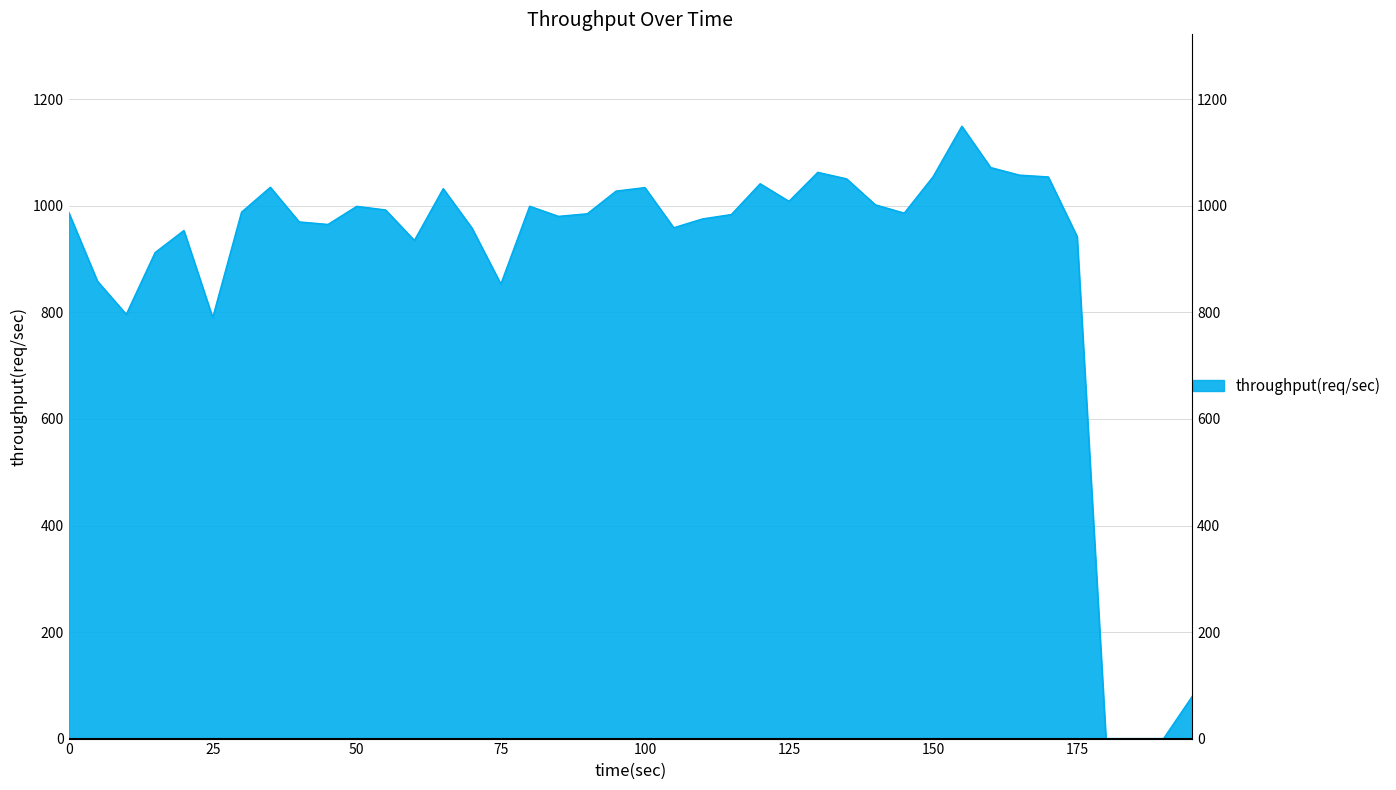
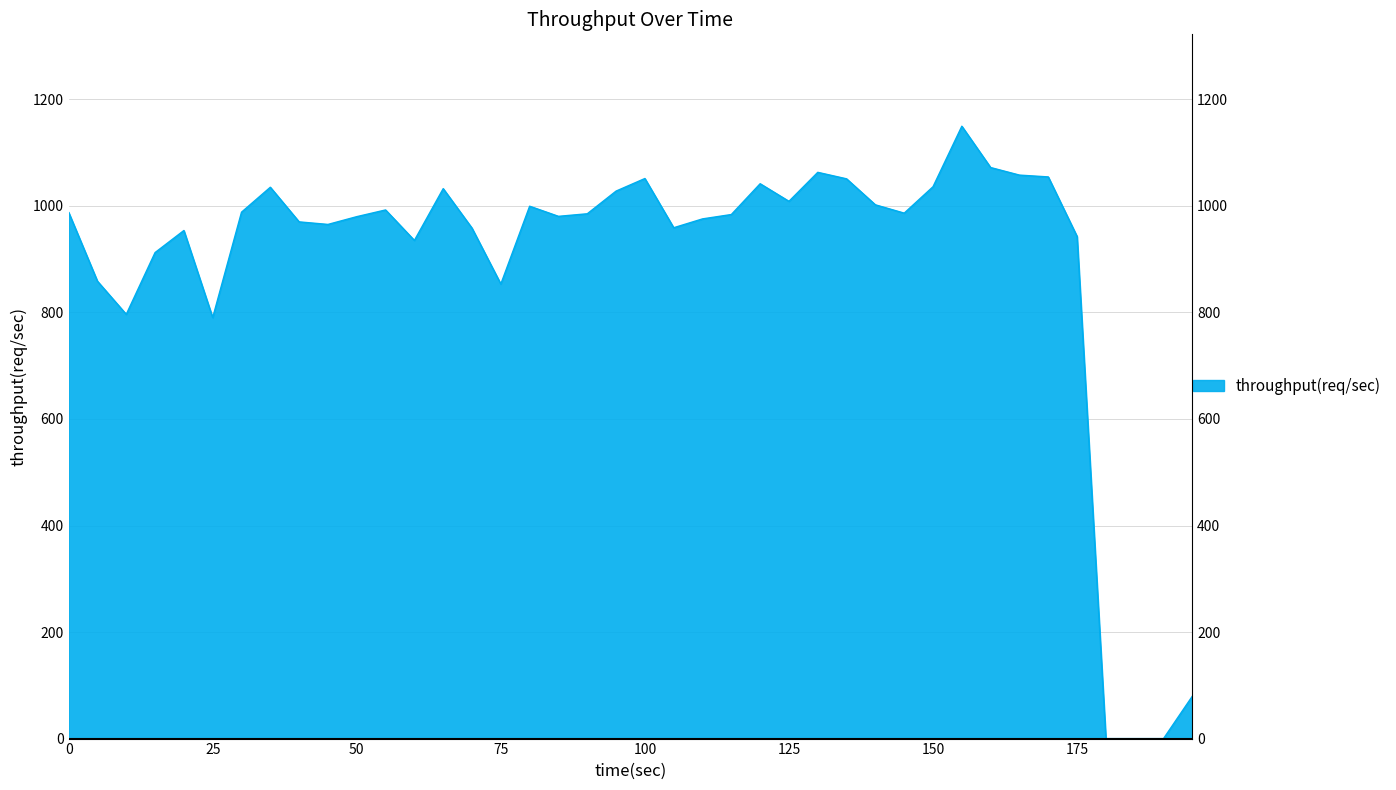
  {
    "0": 990,
    "25": 790,
-   "50": 1000,
+   "50": 980,
    "75": 850,
-   "100": 1030,
+   "100": 1050,
    "125": 1010,
-   "150": 1050,
+   "150": 1040,
    "175": 940
  }
